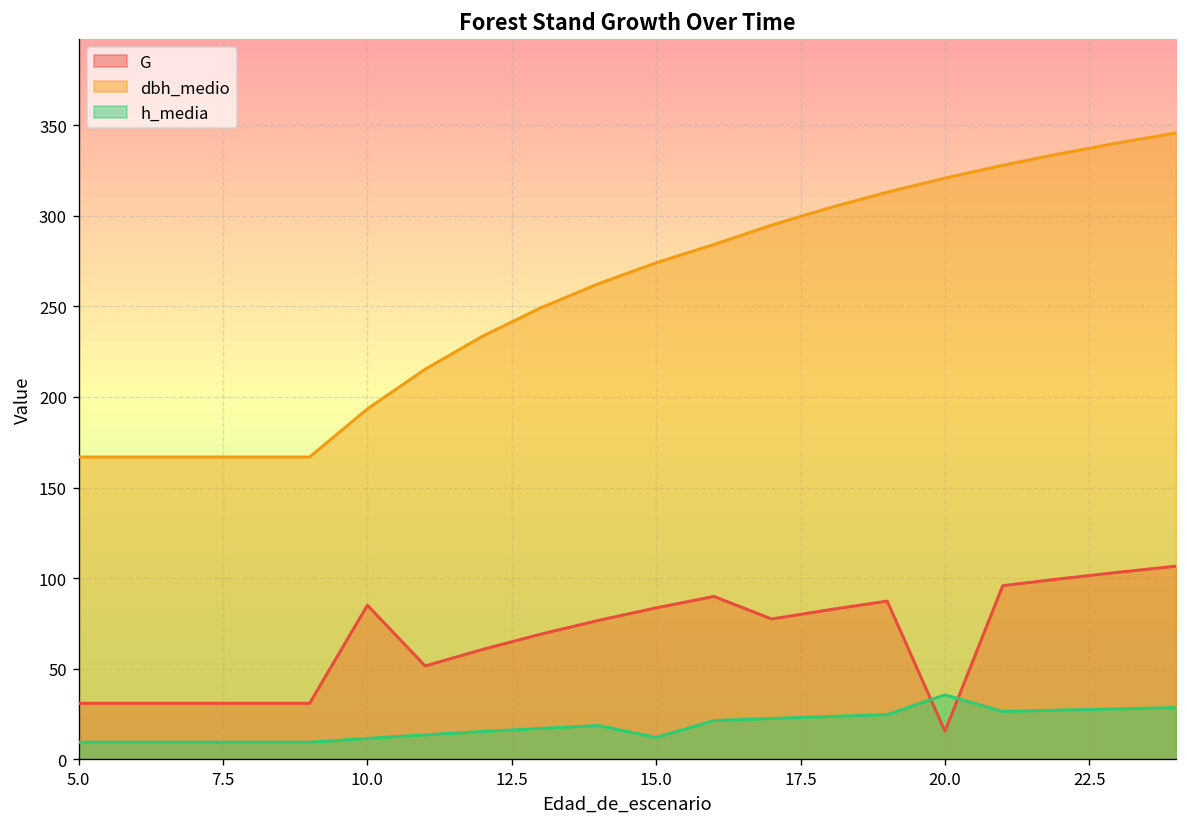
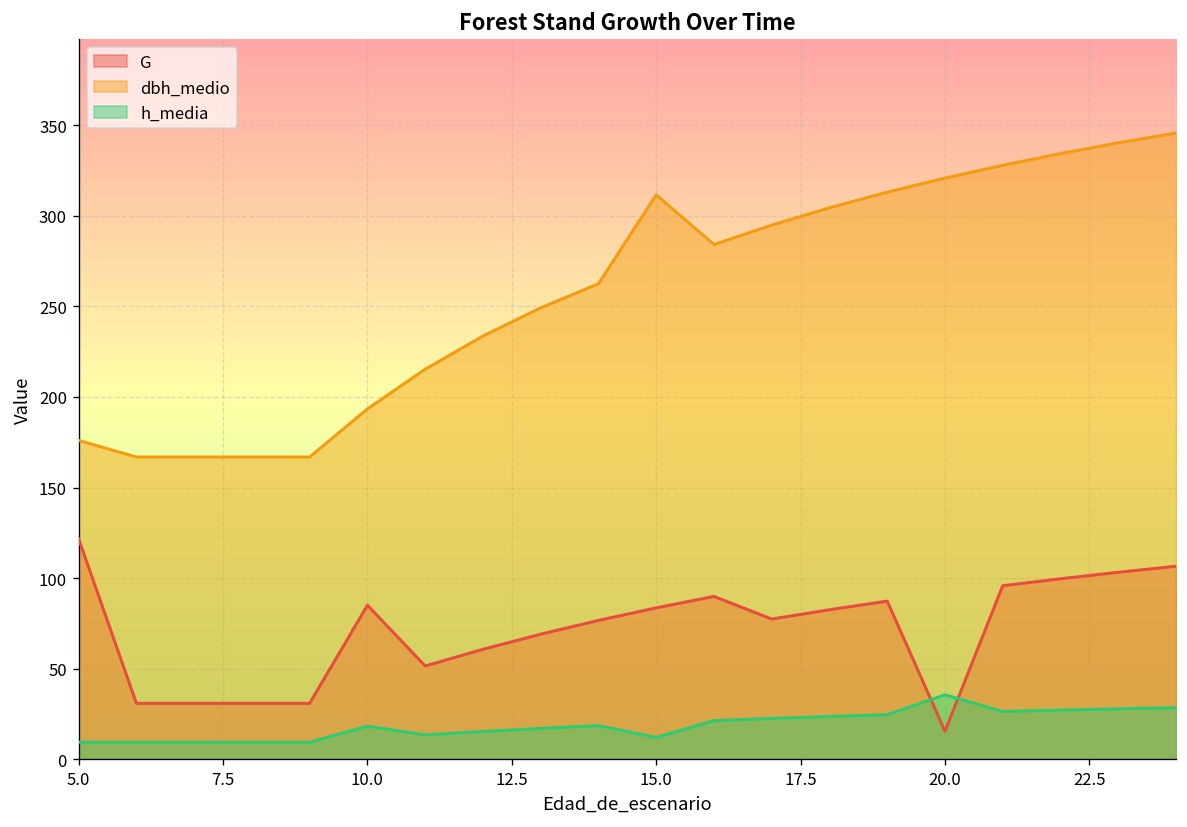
  {
    "G": {
-     "5.0": 31,
+     "5.0": 122,
      "10.0": 85,
      "15.0": 84,
      "20.0": 16
    },
    "dbh_medio": {
-     "5.0": 167,
+     "5.0": 176,
      "10.0": 193,
-     "15.0": 274,
+     "15.0": 311,
      "20.0": 321
    },
    "h_media": {
      "5.0": 10,
-     "10.0": 12,
+     "10.0": 18,
      "15.0": 12,
      "20.0": 36
    }
  }
